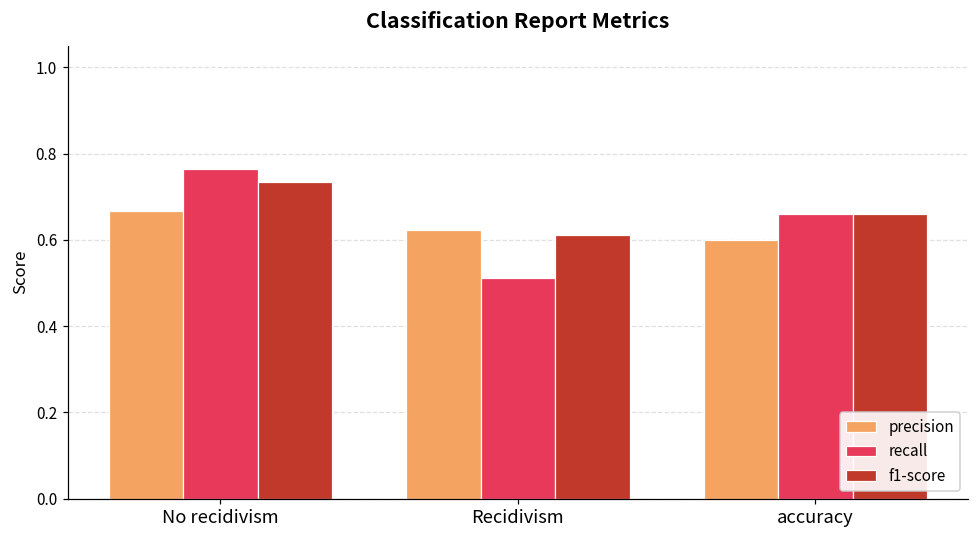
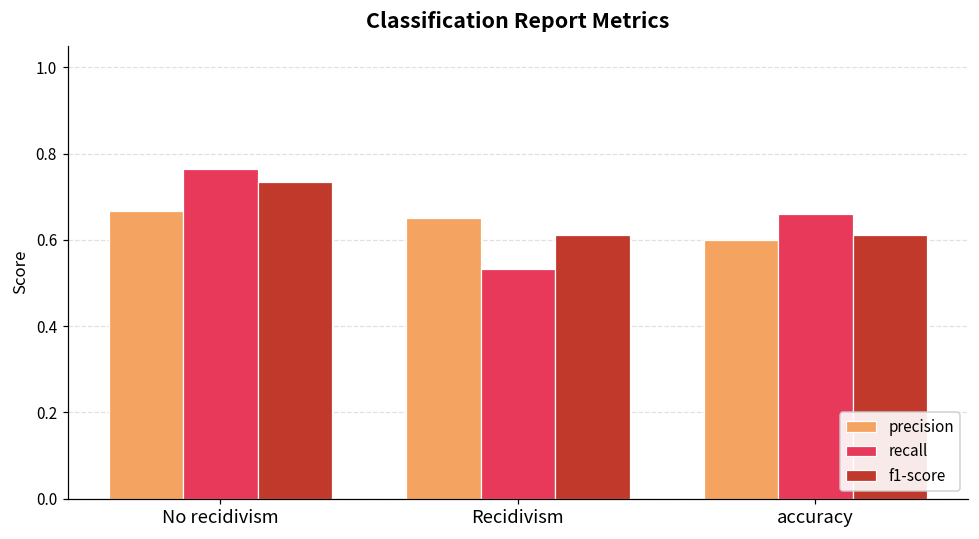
  {
    "precision": {
      "No recidivism": 0.67,
-     "Recidivism": 0.62,
+     "Recidivism": 0.65,
      "accuracy": 0.60
    },
    "recall": {
      "No recidivism": 0.77,
-     "Recidivism": 0.51,
+     "Recidivism": 0.53,
      "accuracy": 0.66
    },
    "f1-score": {
      "No recidivism": 0.74,
      "Recidivism": 0.61,
-     "accuracy": 0.66
+     "accuracy": 0.61
    }
  }
